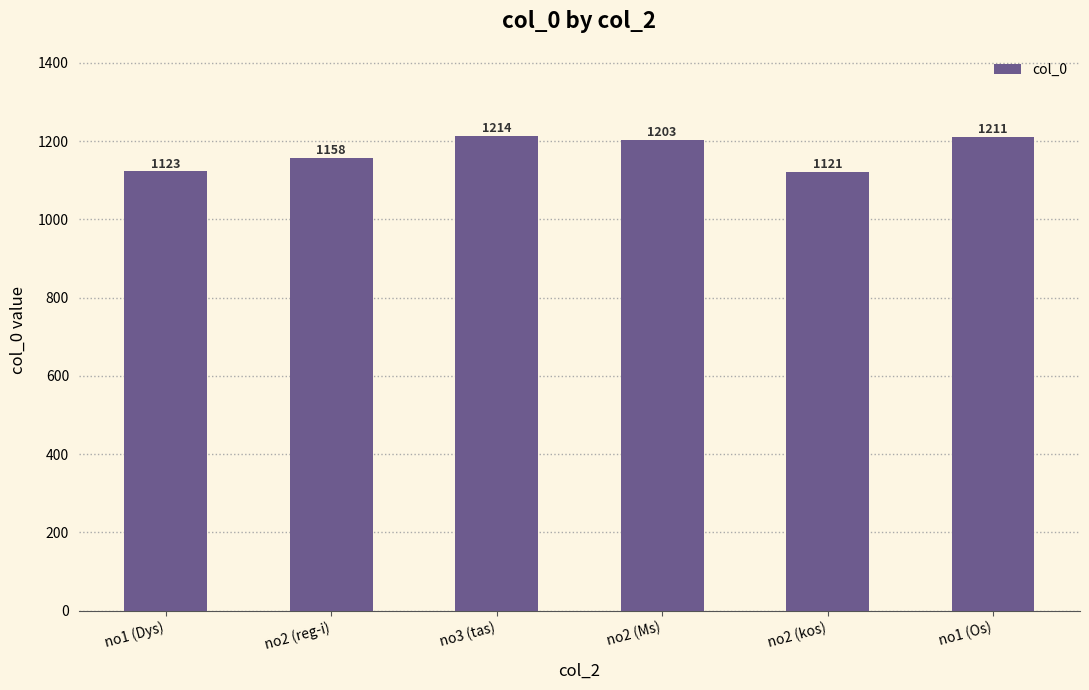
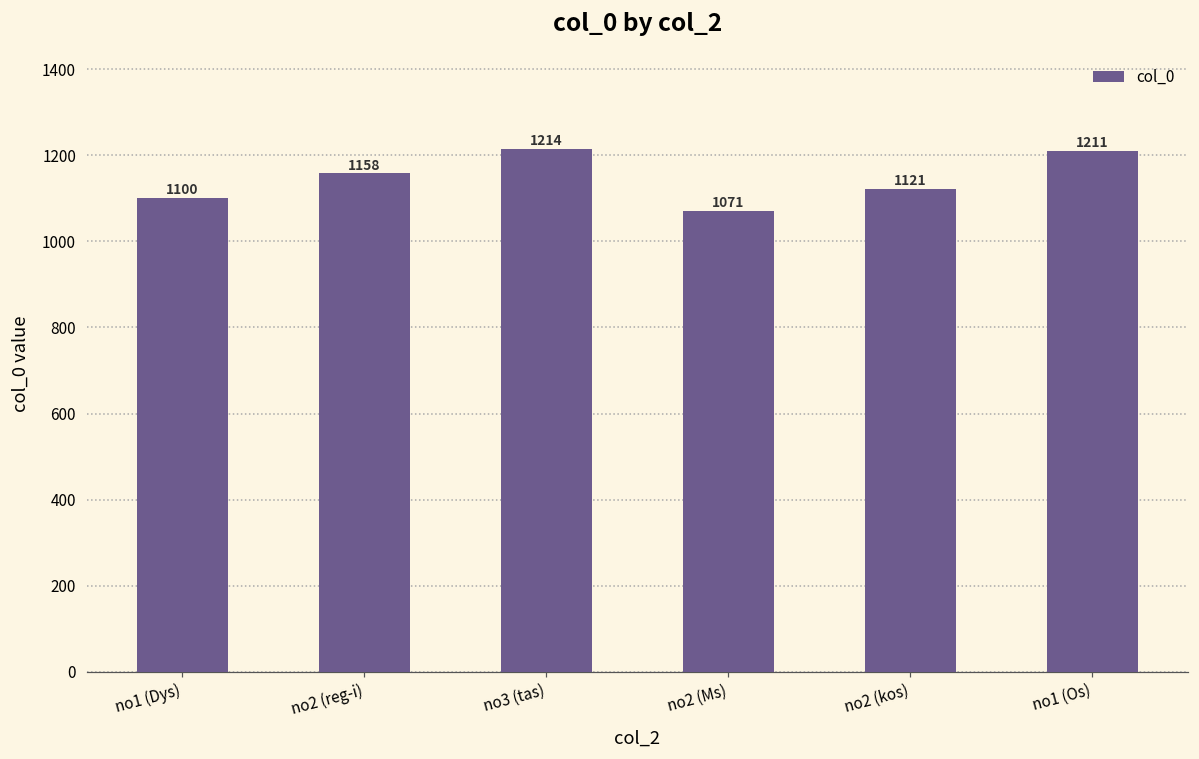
  {
-   "no1 (Dys)": 1123,
+   "no1 (Dys)": 1100,
    "no2 (reg-i)": 1158,
    "no3 (tas)": 1214,
-   "no2 (Ms)": 1203,
+   "no2 (Ms)": 1071,
    "no2 (kos)": 1121,
    "no1 (Os)": 1211
  }
